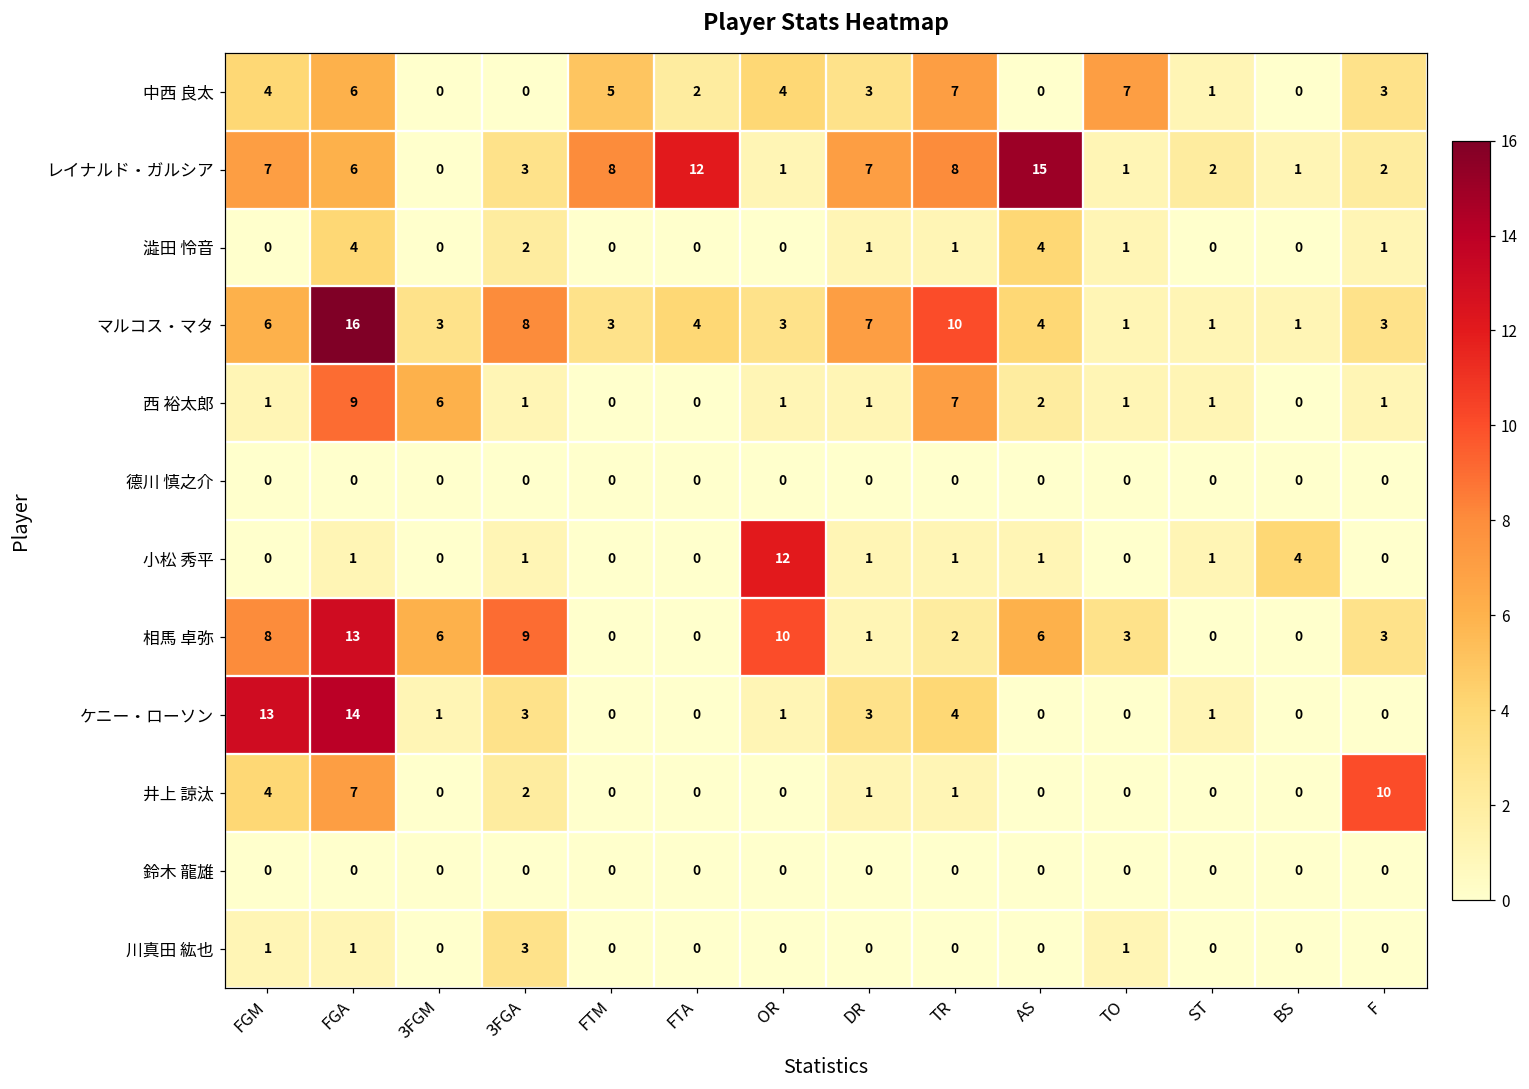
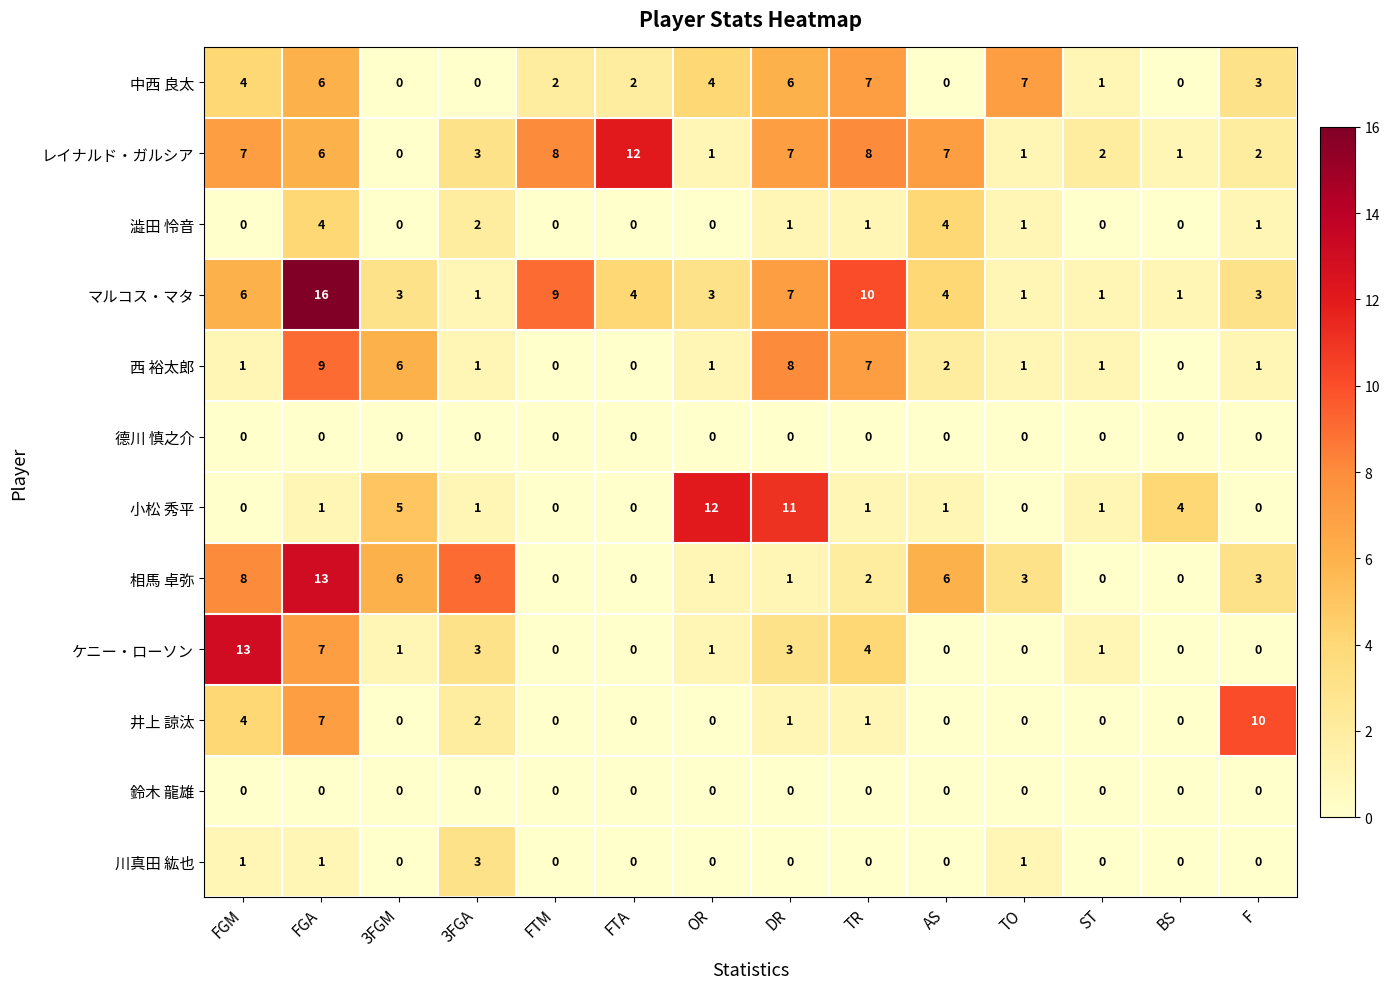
  {
    "中西 良太": {
      "FGM": 4,
      "FGA": 6,
      "3FGM": 0,
      "3FGA": 0,
-     "FTM": 5,
+     "FTM": 2,
      "FTA": 2,
      "OR": 4,
-     "DR": 3,
+     "DR": 6,
      "TR": 7,
      "AS": 0,
      "TO": 7,
      "ST": 1,
      "BS": 0,
      "F": 3
    },
    "レイナルド・ガルシア": {
      "FGM": 7,
      "FGA": 6,
      "3FGM": 0,
      "3FGA": 3,
      "FTM": 8,
      "FTA": 12,
      "OR": 1,
      "DR": 7,
      "TR": 8,
-     "AS": 15,
+     "AS": 7,
      "TO": 1,
      "ST": 2,
      "BS": 1,
      "F": 2
    },
    "澁田 怜音": {
      "FGM": 0,
      "FGA": 4,
      "3FGM": 0,
      "3FGA": 2,
      "FTM": 0,
      "FTA": 0,
      "OR": 0,
      "DR": 1,
      "TR": 1,
      "AS": 4,
      "TO": 1,
      "ST": 0,
      "BS": 0,
      "F": 1
    },
    "マルコス・マタ": {
      "FGM": 6,
      "FGA": 16,
      "3FGM": 3,
-     "3FGA": 8,
-     "FTM": 3,
+     "3FGA": 1,
+     "FTM": 9,
      "FTA": 4,
      "OR": 3,
      "DR": 7,
      "TR": 10,
      "AS": 4,
      "TO": 1,
      "ST": 1,
      "BS": 1,
      "F": 3
    },
    "西 裕太郎": {
      "FGM": 1,
      "FGA": 9,
      "3FGM": 6,
      "3FGA": 1,
      "FTM": 0,
      "FTA": 0,
      "OR": 1,
-     "DR": 1,
+     "DR": 8,
      "TR": 7,
      "AS": 2,
      "TO": 1,
      "ST": 1,
      "BS": 0,
      "F": 1
    },
    "德川 慎之介": {
      "FGM": 0,
      "FGA": 0,
      "3FGM": 0,
      "3FGA": 0,
      "FTM": 0,
      "FTA": 0,
      "OR": 0,
      "DR": 0,
      "TR": 0,
      "AS": 0,
      "TO": 0,
      "ST": 0,
      "BS": 0,
      "F": 0
    },
    "小松 秀平": {
      "FGM": 0,
      "FGA": 1,
-     "3FGM": 0,
+     "3FGM": 5,
      "3FGA": 1,
      "FTM": 0,
      "FTA": 0,
      "OR": 12,
-     "DR": 1,
+     "DR": 11,
      "TR": 1,
      "AS": 1,
      "TO": 0,
      "ST": 1,
      "BS": 4,
      "F": 0
    },
    "相馬 卓弥": {
      "FGM": 8,
      "FGA": 13,
      "3FGM": 6,
      "3FGA": 9,
      "FTM": 0,
      "FTA": 0,
-     "OR": 10,
+     "OR": 1,
      "DR": 1,
      "TR": 2,
      "AS": 6,
      "TO": 3,
      "ST": 0,
      "BS": 0,
      "F": 3
    },
    "ケニー・ローソン": {
      "FGM": 13,
-     "FGA": 14,
+     "FGA": 7,
      "3FGM": 1,
      "3FGA": 3,
      "FTM": 0,
      "FTA": 0,
      "OR": 1,
      "DR": 3,
      "TR": 4,
      "AS": 0,
      "TO": 0,
      "ST": 1,
      "BS": 0,
      "F": 0
    },
    "井上 諒汰": {
      "FGM": 4,
      "FGA": 7,
      "3FGM": 0,
      "3FGA": 2,
      "FTM": 0,
      "FTA": 0,
      "OR": 0,
      "DR": 1,
      "TR": 1,
      "AS": 0,
      "TO": 0,
      "ST": 0,
      "BS": 0,
      "F": 10
    },
    "鈴木 龍雄": {
      "FGM": 0,
      "FGA": 0,
      "3FGM": 0,
      "3FGA": 0,
      "FTM": 0,
      "FTA": 0,
      "OR": 0,
      "DR": 0,
      "TR": 0,
      "AS": 0,
      "TO": 0,
      "ST": 0,
      "BS": 0,
      "F": 0
    },
    "川真田 紘也": {
      "FGM": 1,
      "FGA": 1,
      "3FGM": 0,
      "3FGA": 3,
      "FTM": 0,
      "FTA": 0,
      "OR": 0,
      "DR": 0,
      "TR": 0,
      "AS": 0,
      "TO": 1,
      "ST": 0,
      "BS": 0,
      "F": 0
    }
  }
